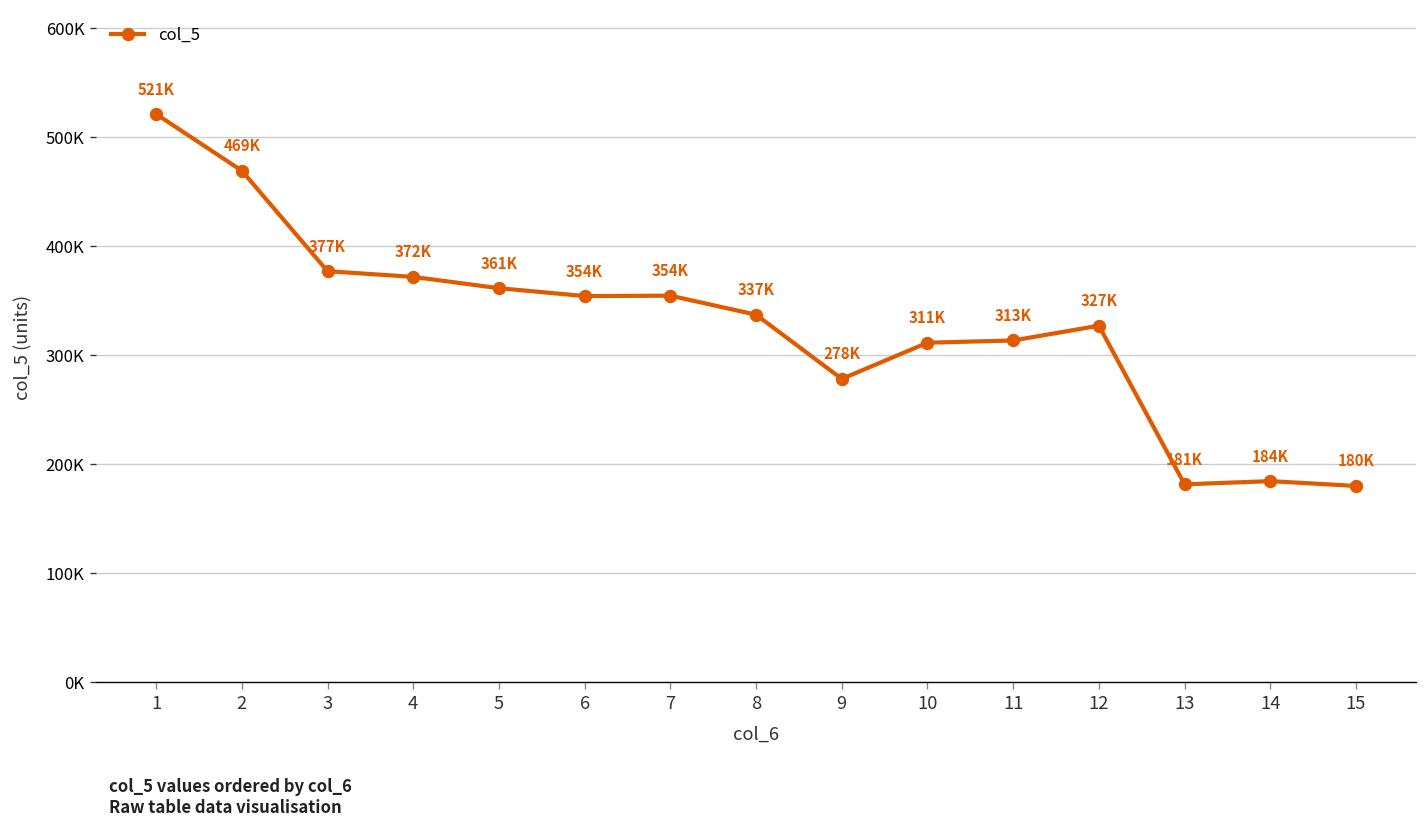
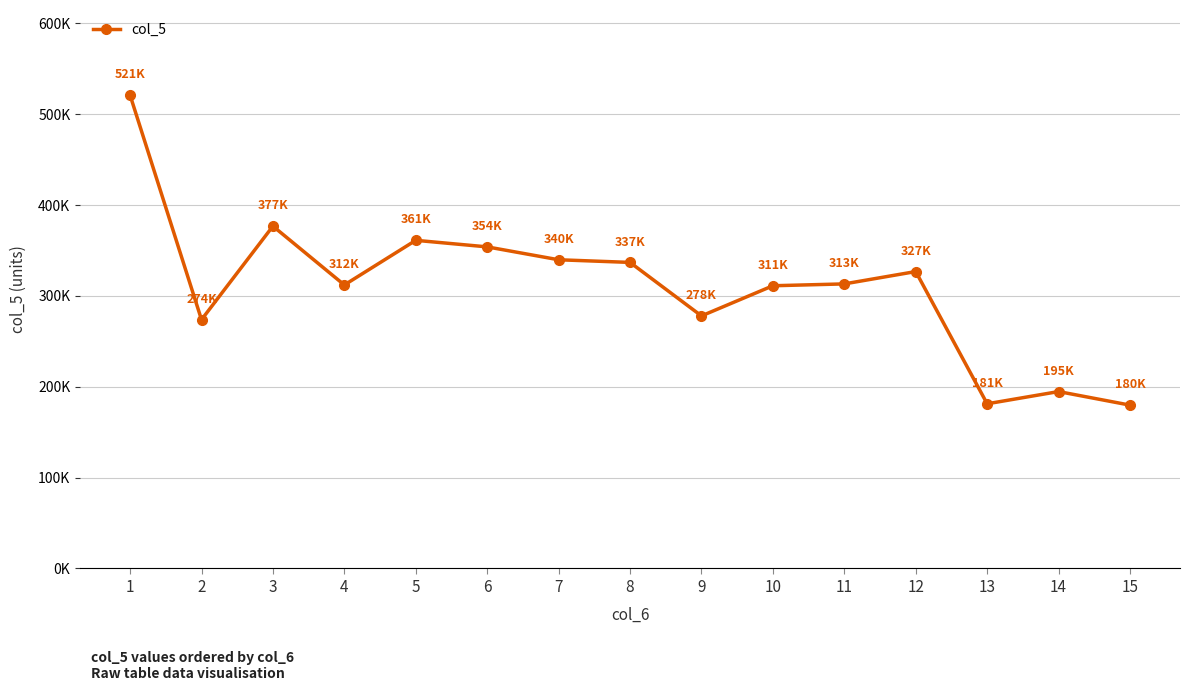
  {
    "1": "521K",
-   "2": "469K",
+   "2": "274K",
    "3": "377K",
-   "4": "372K",
+   "4": "312K",
    "5": "361K",
    "6": "354K",
-   "7": "354K",
+   "7": "340K",
    "8": "337K",
    "9": "278K",
    "10": "311K",
    "11": "313K",
    "12": "327K",
    "13": "181K",
-   "14": "184K",
+   "14": "195K",
    "15": "180K"
  }
